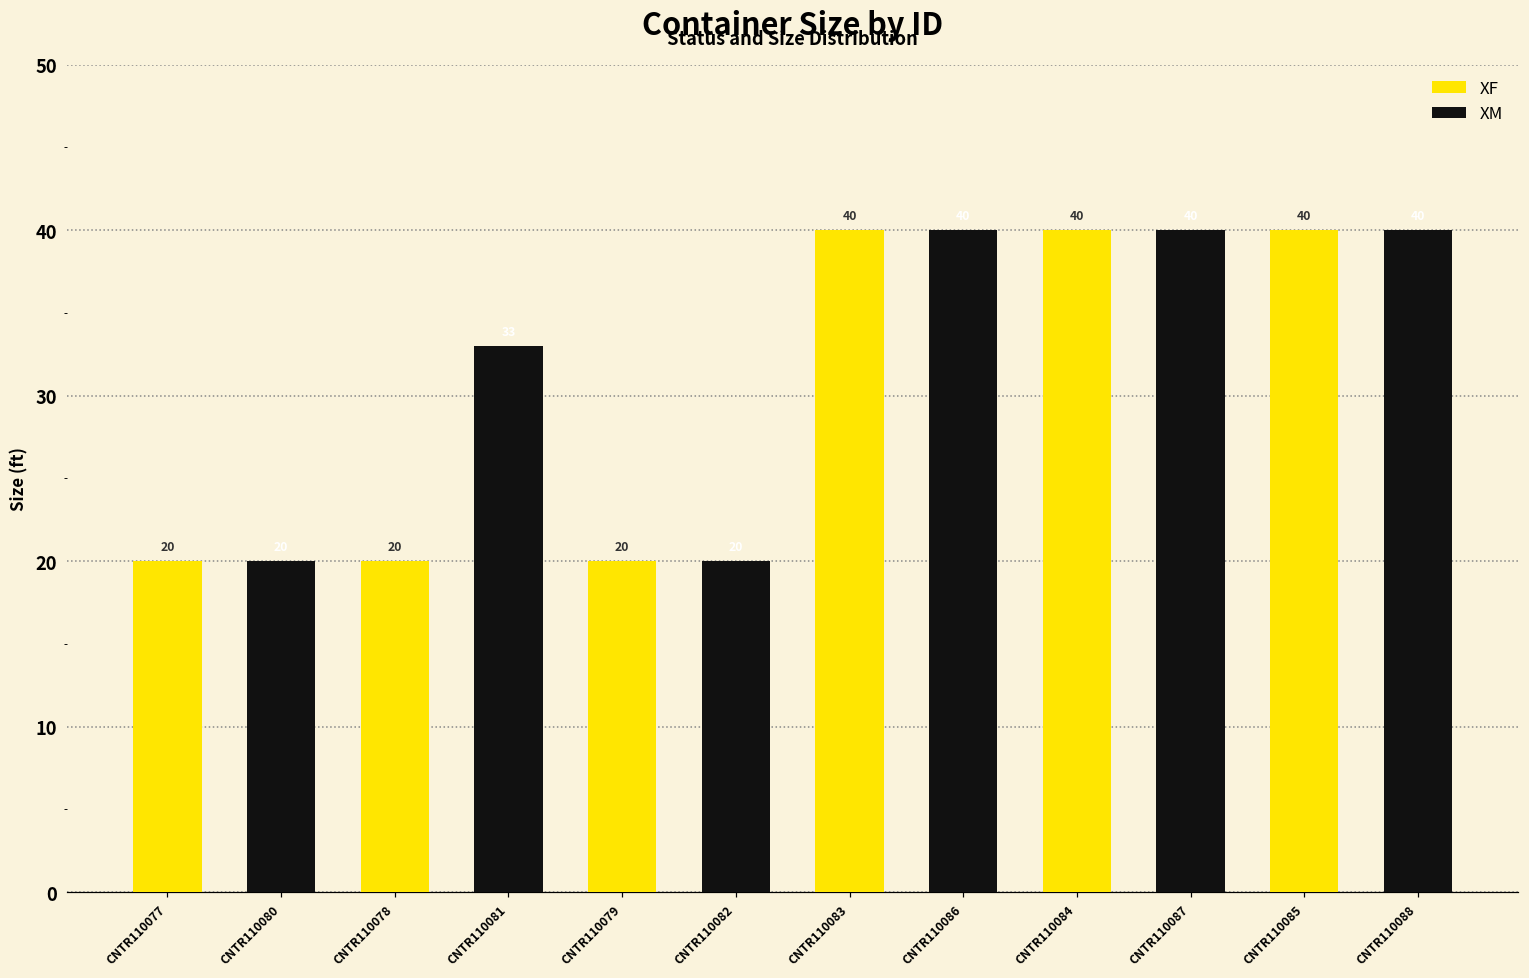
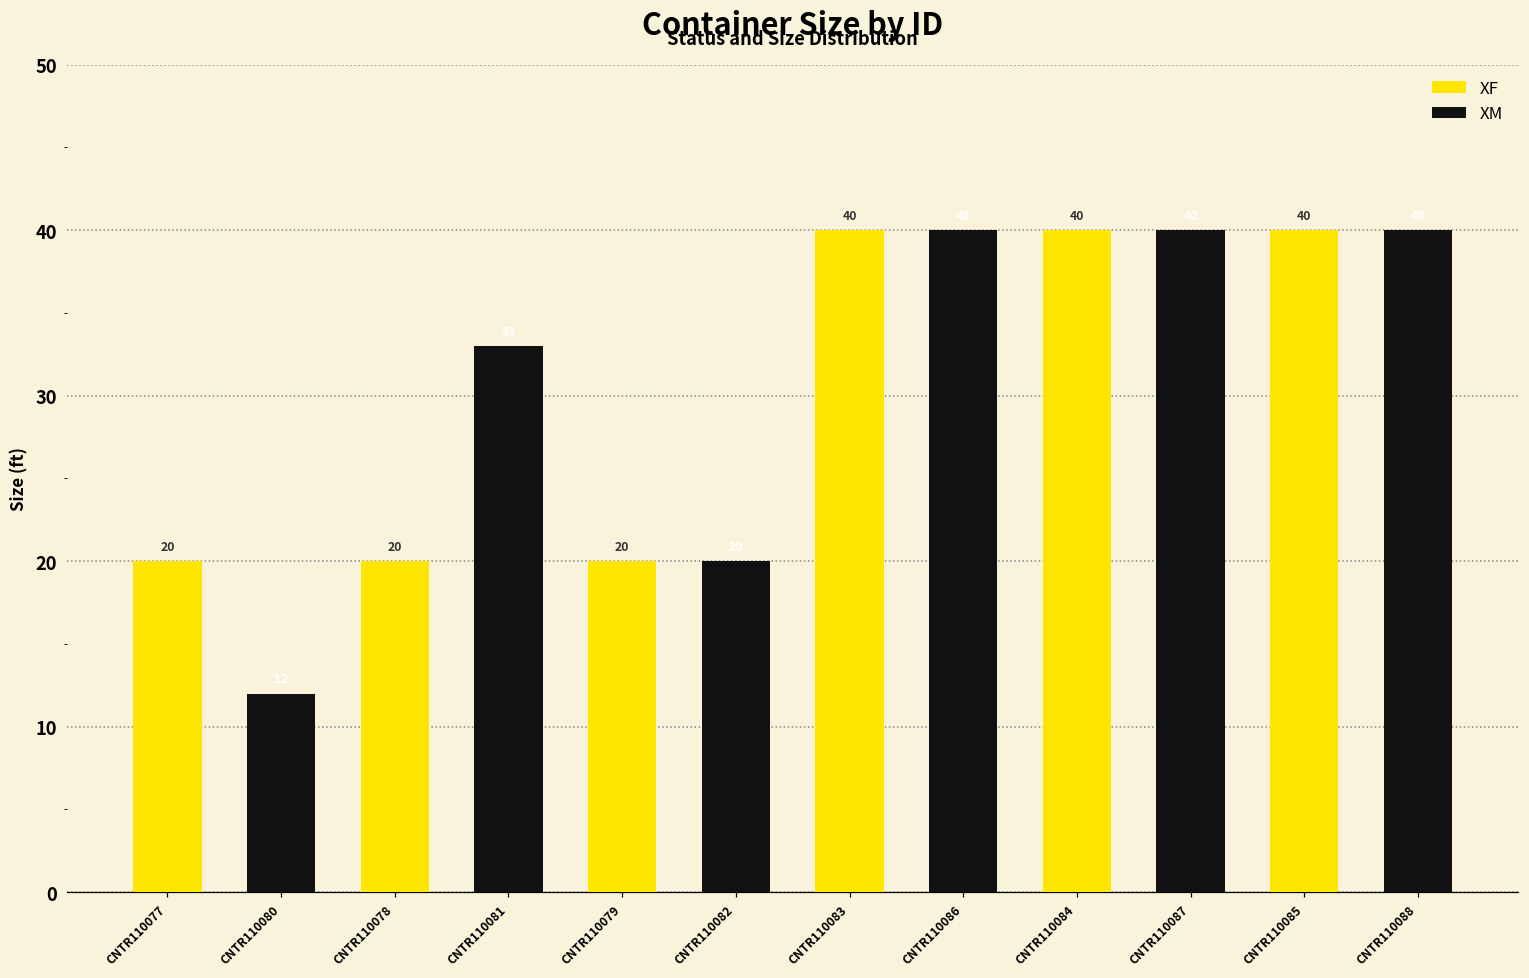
  {
    "XF": {
      "CNTR110077": 20,
      "CNTR110078": 20,
      "CNTR110079": 20,
      "CNTR110083": 40,
      "CNTR110084": 40,
      "CNTR110085": 40
    },
    "XM": {
      "CNTR110077": 0,
-     "CNTR110080": 20,
+     "CNTR110080": 12,
      "CNTR110078": 0,
      "CNTR110081": 33,
      "CNTR110079": 0,
      "CNTR110082": 20,
      "CNTR110083": 0,
      "CNTR110086": 40,
      "CNTR110084": 0,
      "CNTR110087": 40,
      "CNTR110085": 0,
      "CNTR110088": 40
    }
  }
